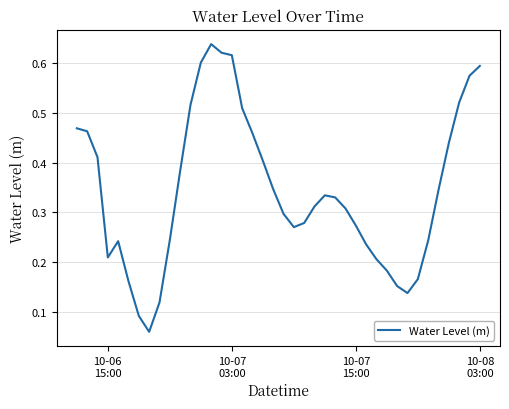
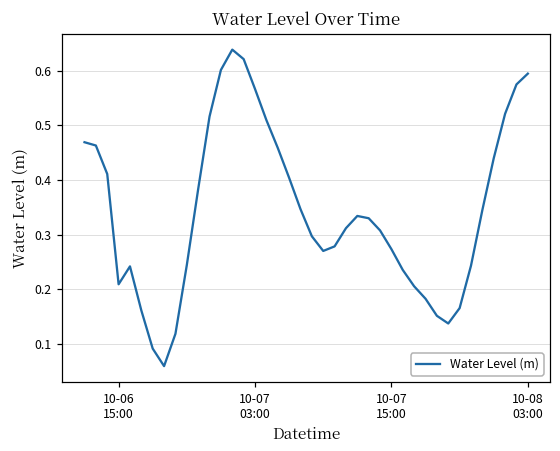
  {
    "10-06 15:00": 0.21,
-   "10-07 03:00": 0.62,
+   "10-07 03:00": 0.57,
    "10-07 15:00": 0.27,
    "10-08 03:00": 0.59
  }
